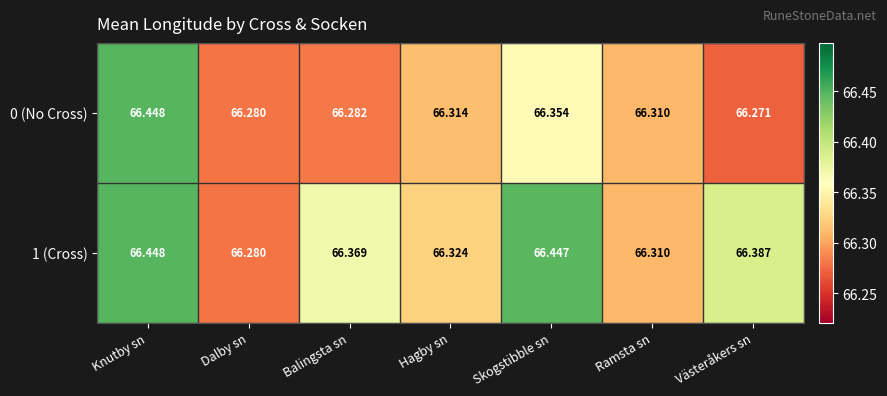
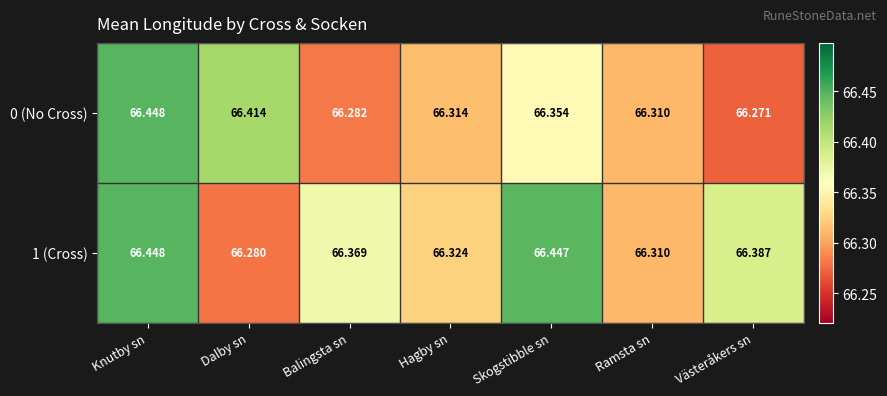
  {
    "0 (No Cross)": {
      "Knutby sn": 66.448,
-     "Dalby sn": 66.280,
+     "Dalby sn": 66.414,
      "Balingsta sn": 66.282,
      "Hagby sn": 66.314,
      "Skogstibble sn": 66.354,
      "Ramsta sn": 66.310,
      "Västeråkers sn": 66.271
    },
    "1 (Cross)": {
      "Knutby sn": 66.448,
      "Dalby sn": 66.280,
      "Balingsta sn": 66.369,
      "Hagby sn": 66.324,
      "Skogstibble sn": 66.447,
      "Ramsta sn": 66.310,
      "Västeråkers sn": 66.387
    }
  }
